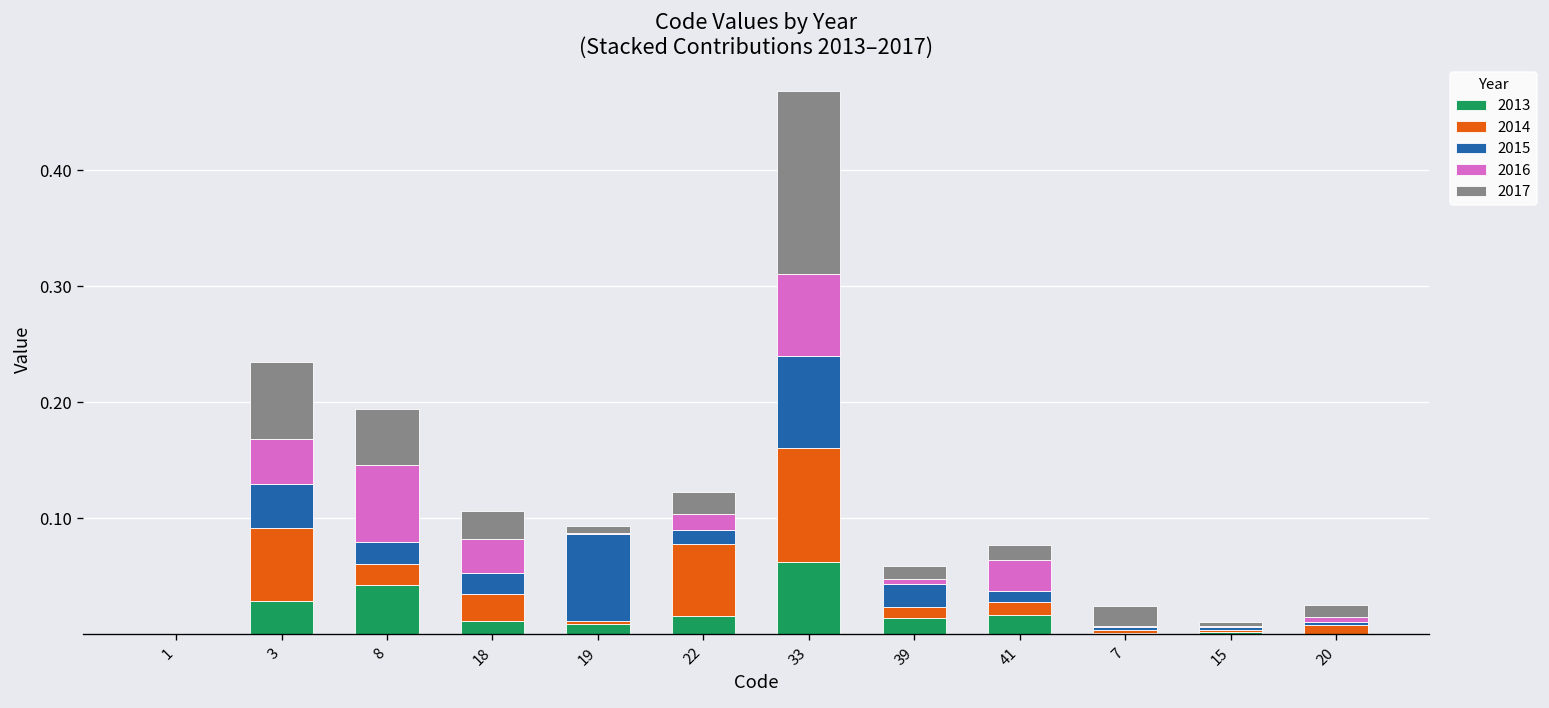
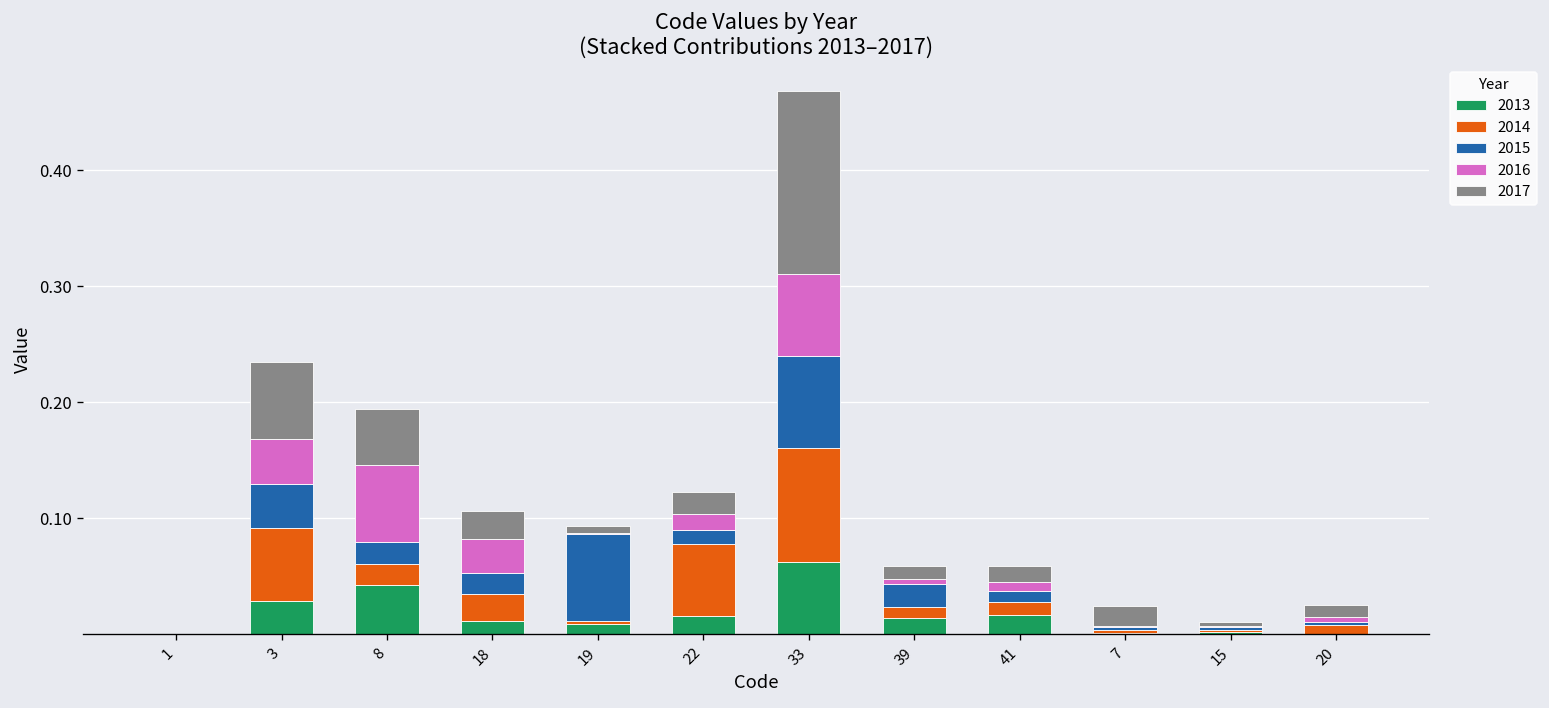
  {
    "2013": {
      "3": 0.03,
      "8": 0.04,
      "18": 0.01,
      "19": 0.01,
      "22": 0.02,
      "33": 0.06,
      "39": 0.01,
      "41": 0.02
    },
    "2014": {
      "3": 0.06,
      "8": 0.02,
      "18": 0.02,
      "22": 0.06,
      "33": 0.10,
      "39": 0.01,
      "41": 0.01,
      "20": 0.01
    },
    "2015": {
      "3": 0.04,
      "8": 0.02,
      "18": 0.02,
      "19": 0.08,
      "22": 0.01,
      "33": 0.08,
      "39": 0.02,
      "41": 0.01,
      "15": 0.00,
      "20": 0.00
    },
    "2016": {
      "3": 0.04,
      "8": 0.07,
      "18": 0.03,
      "22": 0.01,
      "33": 0.07,
      "39": 0.00,
-     "41": 0.03,
+     "41": 0.01,
      "20": 0.00
    },
    "2017": {
      "3": 0.07,
      "8": 0.05,
      "18": 0.02,
      "19": 0.01,
      "22": 0.02,
      "33": 0.16,
      "39": 0.01,
      "41": 0.01,
      "7": 0.02,
      "15": 0.00,
      "20": 0.01
    }
  }
